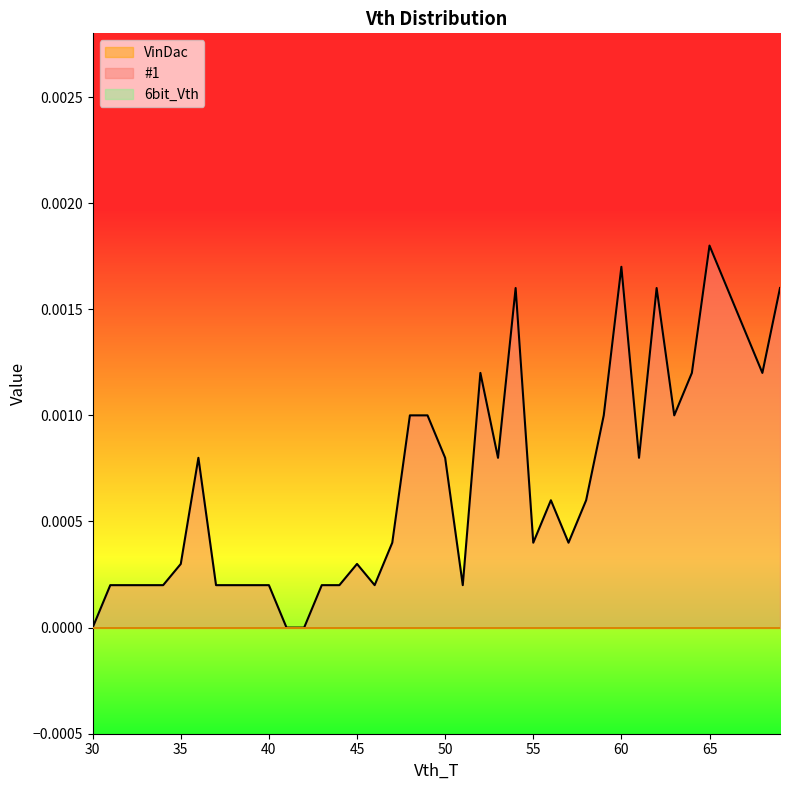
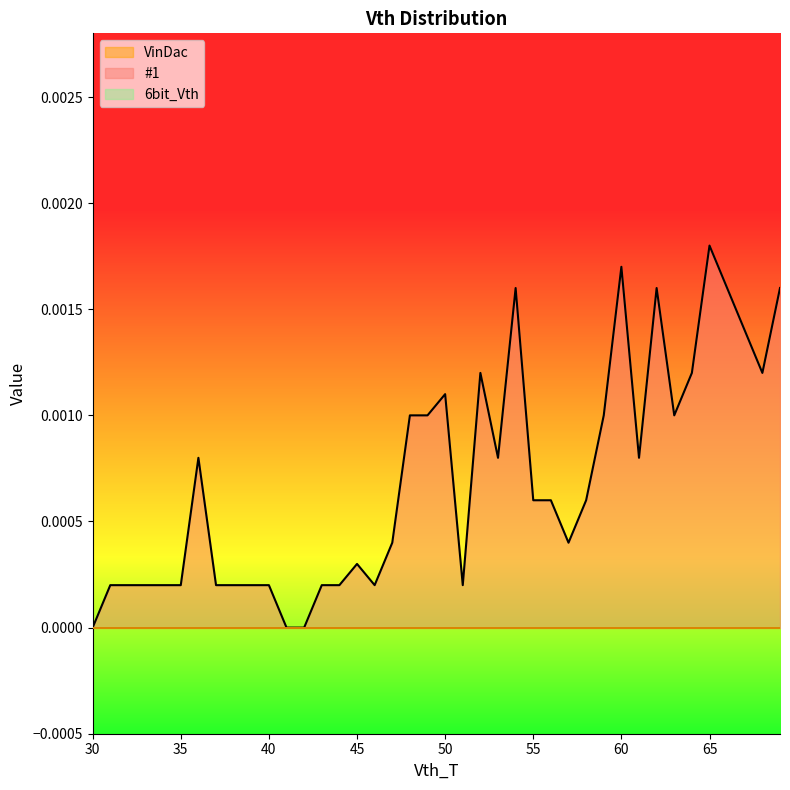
  {
    "6bit_Vth": {
      "35": 0.0000,
      "40": 0.0000,
      "45": 0.0000,
      "50": 0.0000,
      "55": 0.0000,
      "60": 0.0000,
      "65": 0.0000
    },
    "#1": {
-     "35": 0.0003,
+     "35": 0.0002,
      "40": 0.0002,
      "45": 0.0003,
-     "50": 0.0008,
-     "55": 0.0004,
+     "50": 0.0011,
+     "55": 0.0006,
      "60": 0.0017,
      "65": 0.0018
    }
  }
